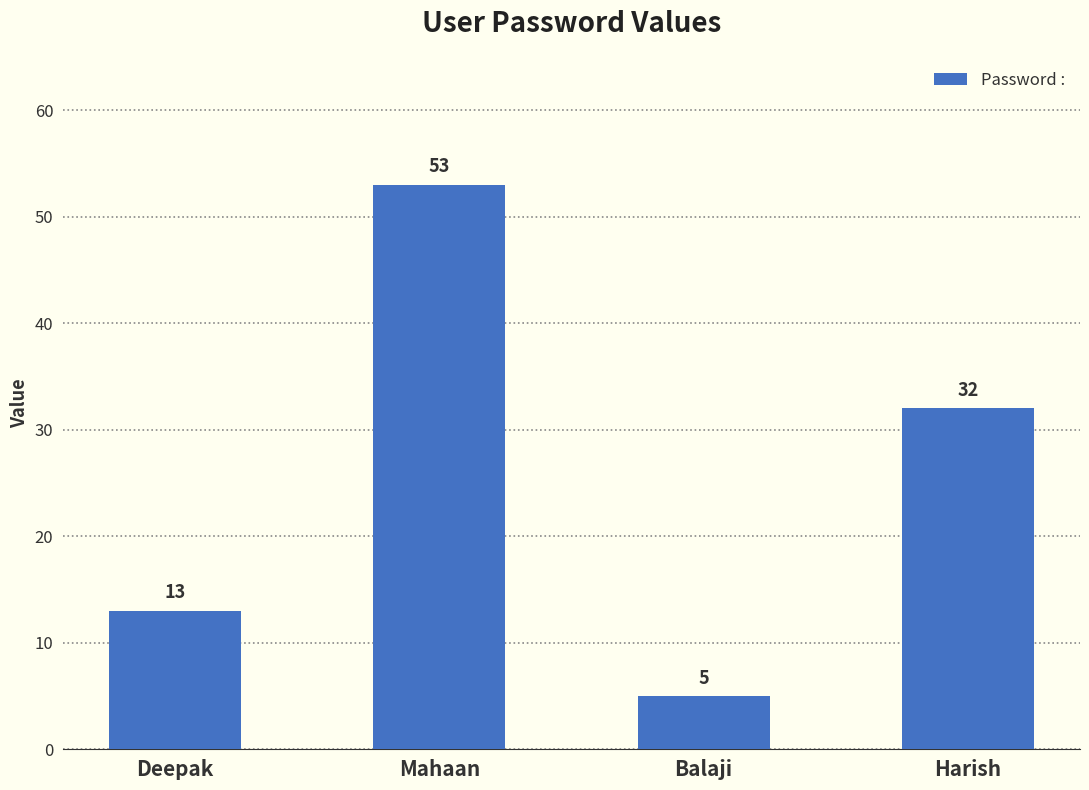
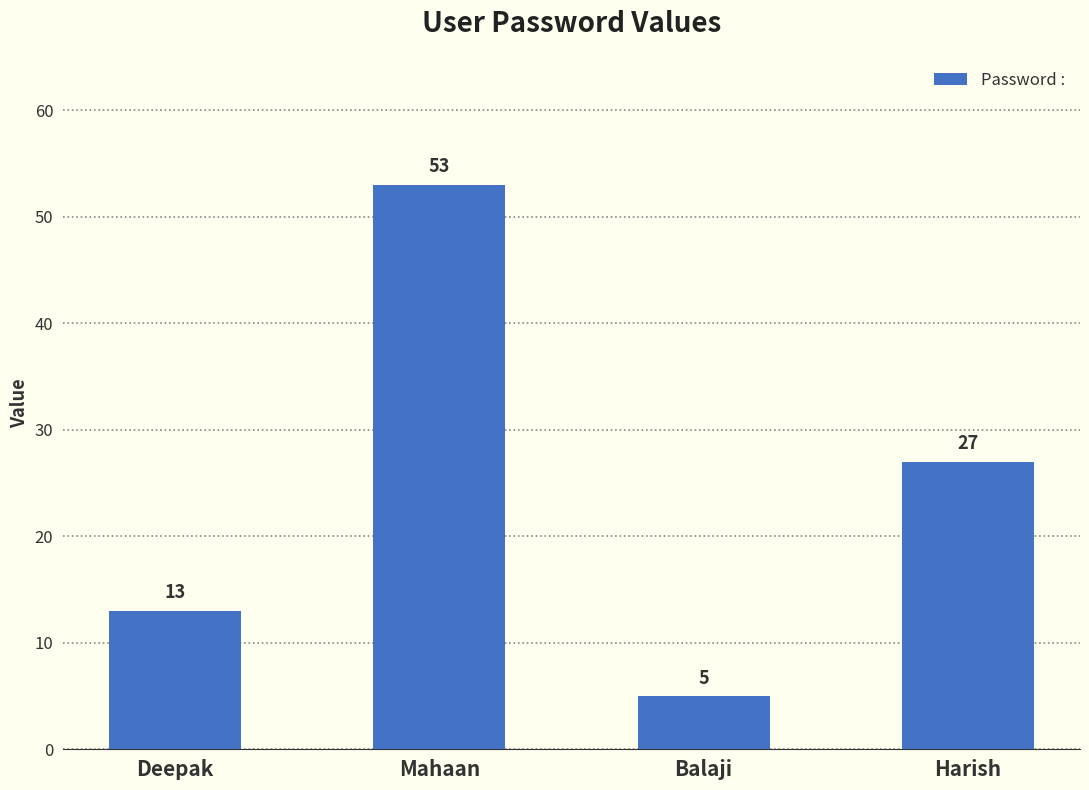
  {
    "Deepak": 13,
    "Mahaan": 53,
    "Balaji": 5,
-   "Harish": 32
+   "Harish": 27
  }
